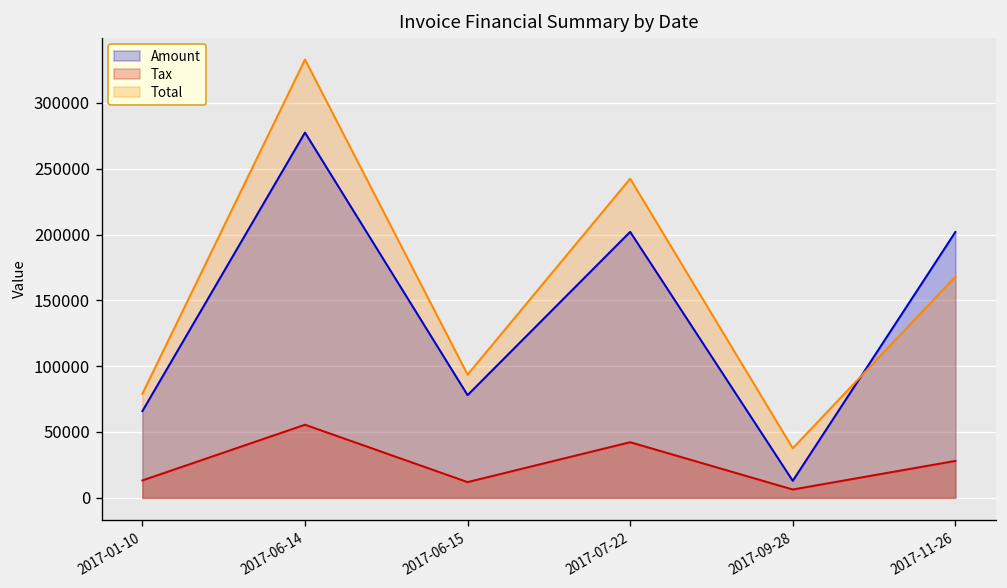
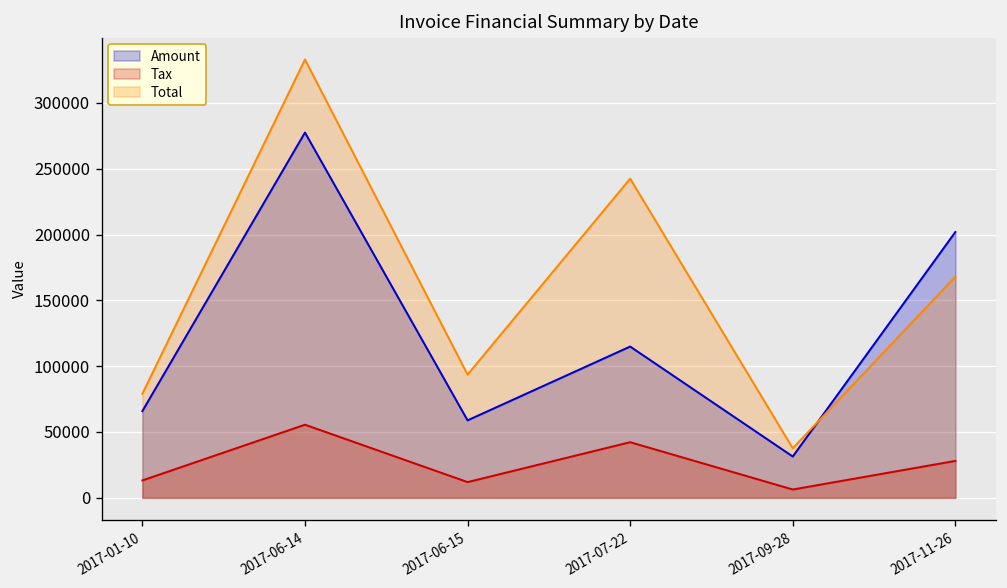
  {
    "Amount": {
      "2017-01-10": 66000,
      "2017-06-14": 277000,
-     "2017-06-15": 78000,
-     "2017-07-22": 202000,
-     "2017-09-28": 13000,
+     "2017-06-15": 59000,
+     "2017-07-22": 115000,
+     "2017-09-28": 31000,
      "2017-11-26": 202000
    }
  }
